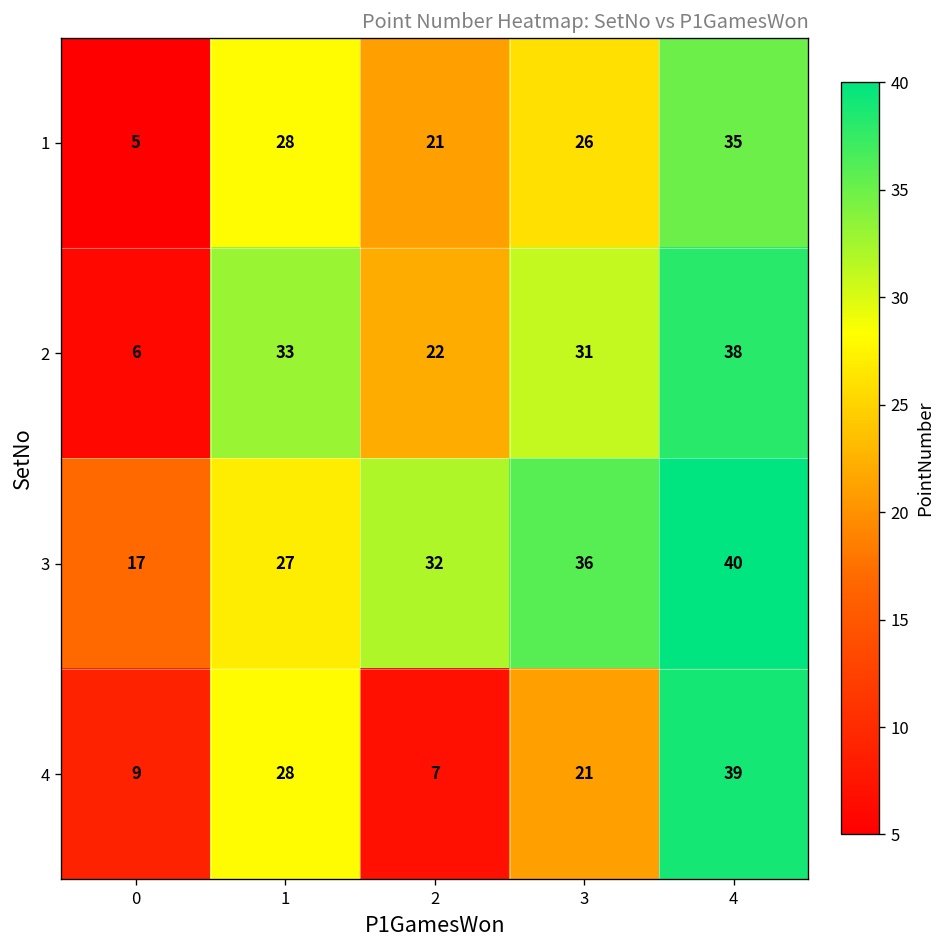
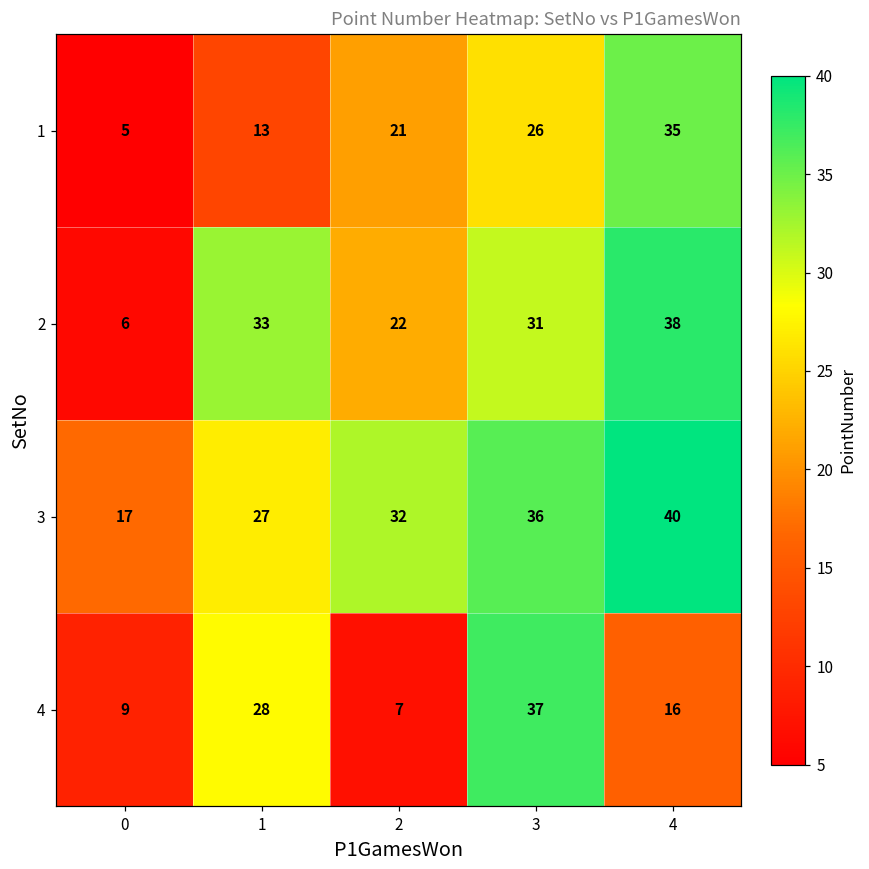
  {
    "1": {
      "0": 5,
-     "1": 28,
+     "1": 13,
      "2": 21,
      "3": 26,
      "4": 35
    },
    "2": {
      "0": 6,
      "1": 33,
      "2": 22,
      "3": 31,
      "4": 38
    },
    "3": {
      "0": 17,
      "1": 27,
      "2": 32,
      "3": 36,
      "4": 40
    },
    "4": {
      "0": 9,
      "1": 28,
      "2": 7,
-     "3": 21,
-     "4": 39
+     "3": 37,
+     "4": 16
    }
  }
